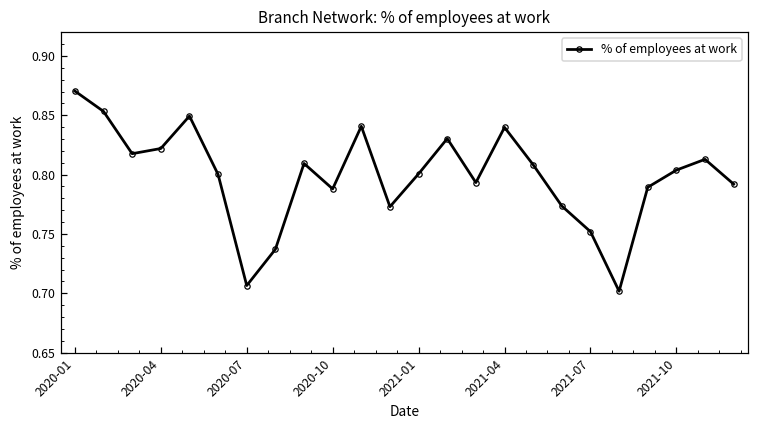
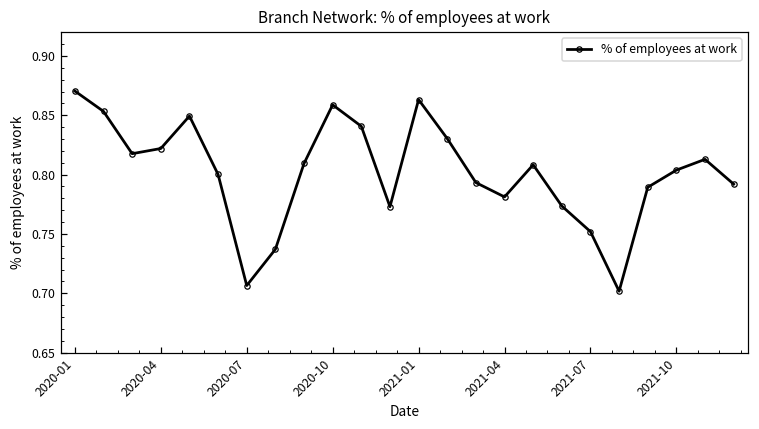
  {
    "2020-01": 0.870,
    "2020-04": 0.822,
    "2020-07": 0.706,
-   "2020-10": 0.788,
-   "2021-01": 0.801,
-   "2021-04": 0.840,
+   "2020-10": 0.859,
+   "2021-01": 0.863,
+   "2021-04": 0.781,
    "2021-07": 0.752,
    "2021-10": 0.804
  }
